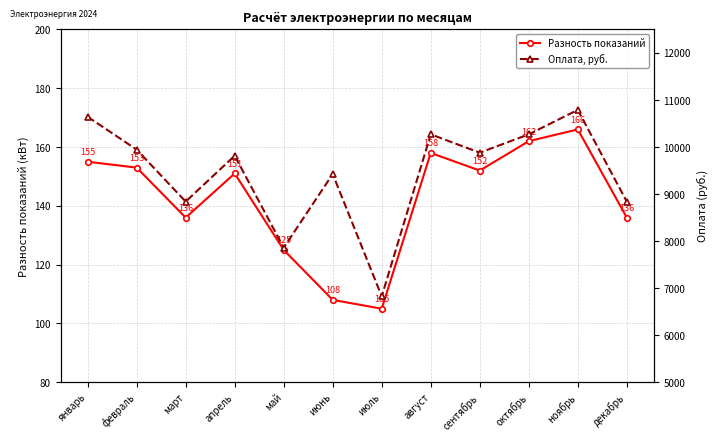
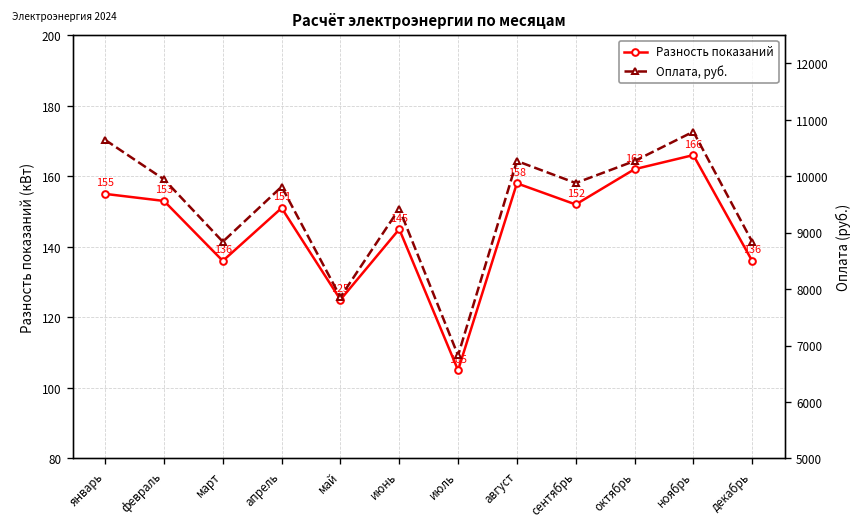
  {
    "Разность показаний": {
      "январь": 155,
      "февраль": 153,
      "апрель": 151,
      "май": 125,
-     "июнь": 108,
+     "июнь": 145,
      "август": 158,
      "сентябрь": 152,
      "ноябрь": 166
    }
  }
